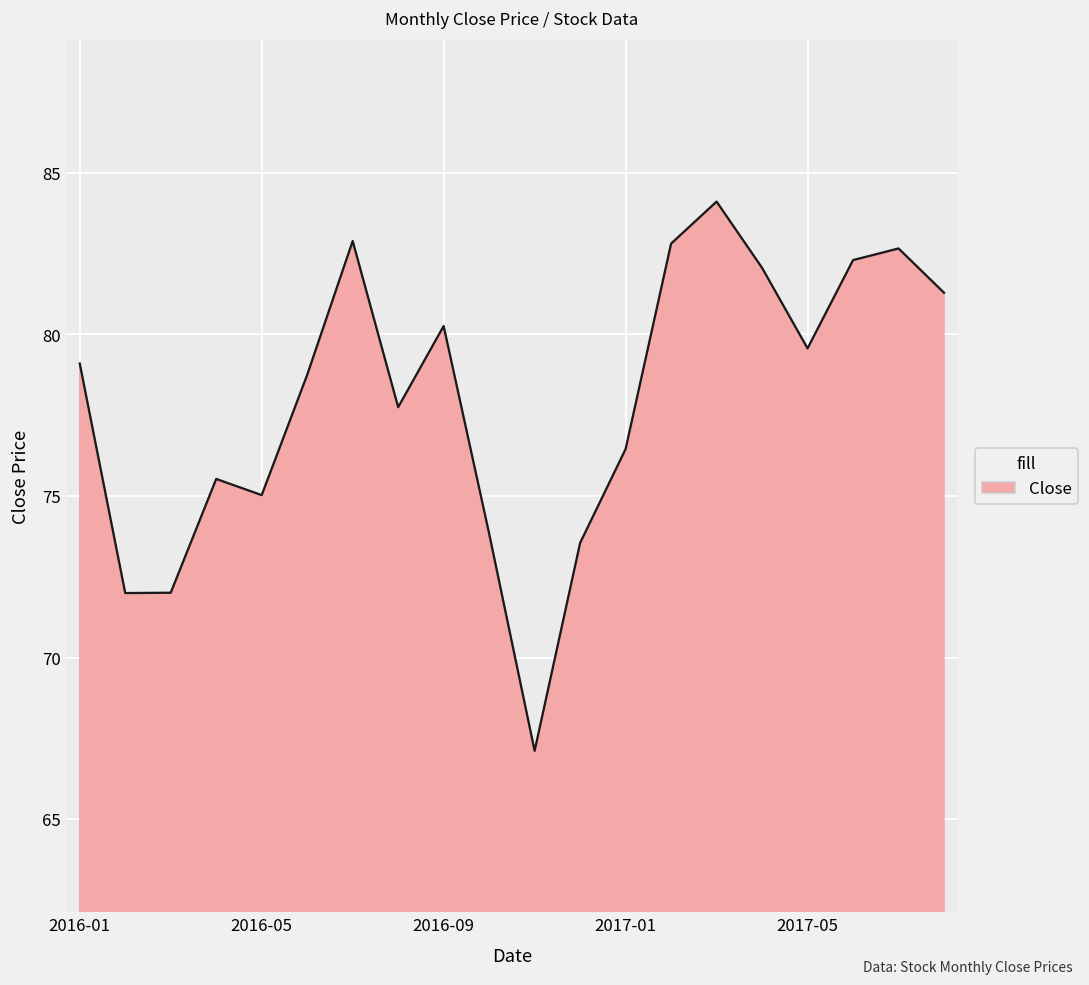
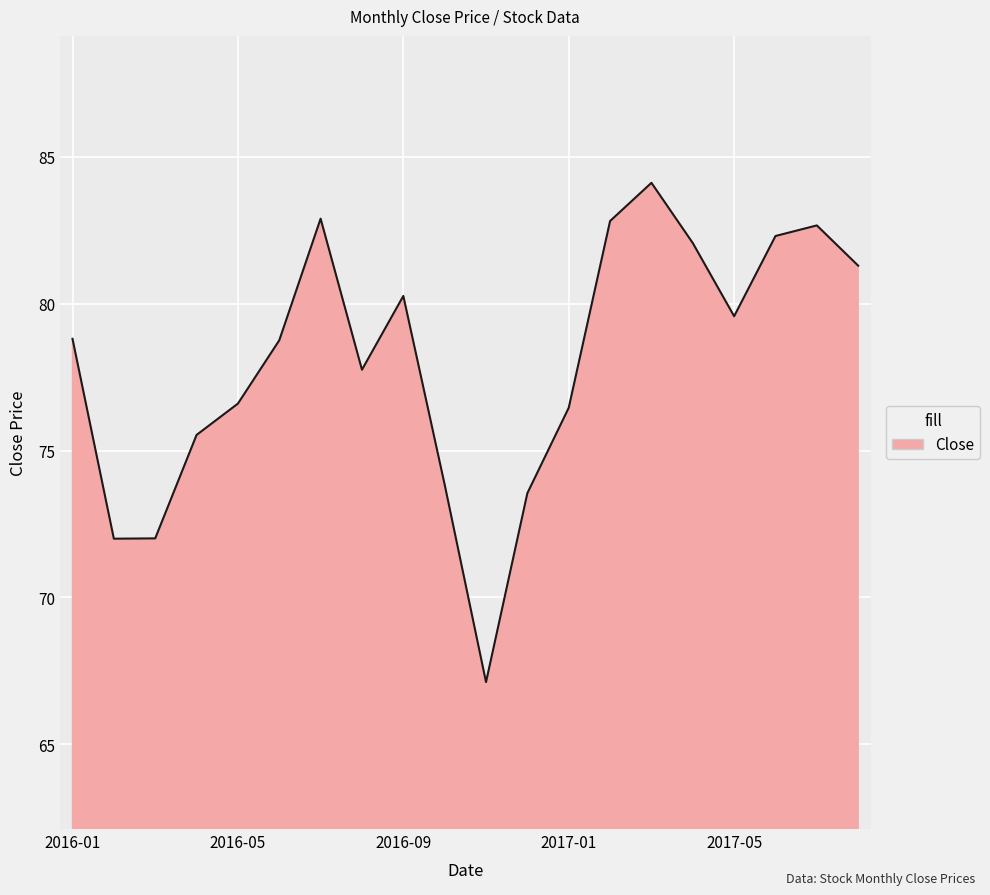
  {
-   "2016-01": 79.1,
-   "2016-05": 75.0,
+   "2016-01": 78.8,
+   "2016-05": 76.6,
    "2016-09": 80.3,
    "2017-01": 76.5,
    "2017-05": 79.6
  }
